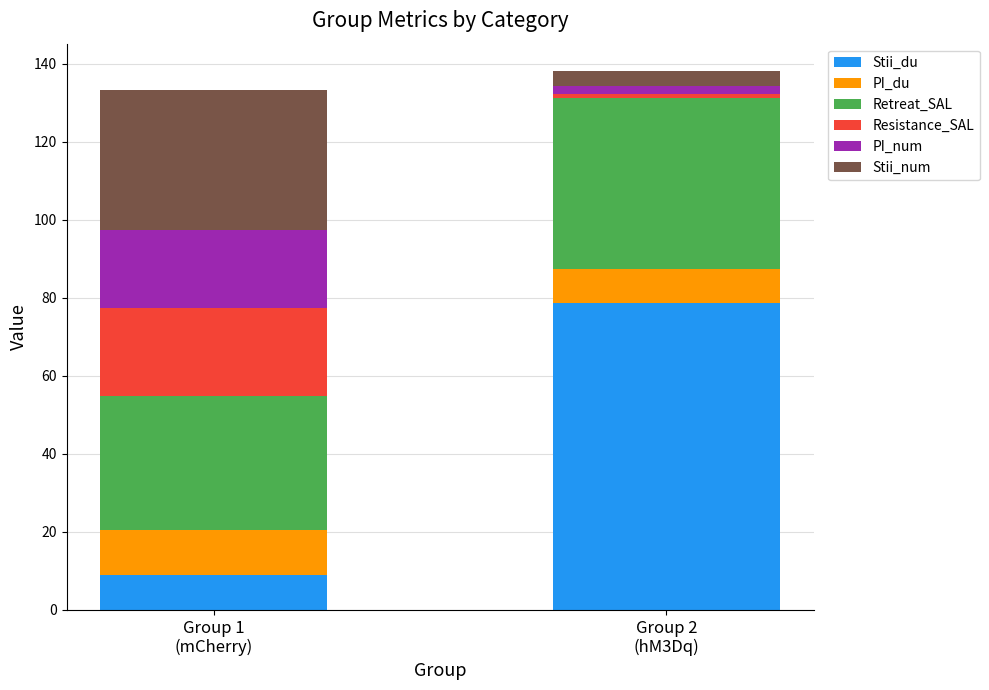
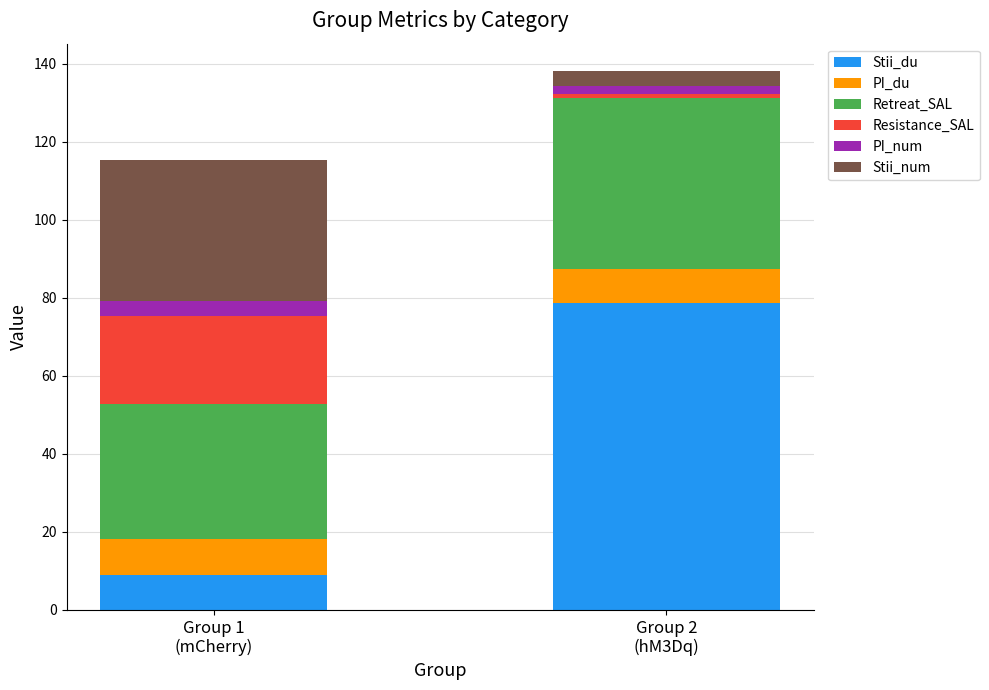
  {
    "Stii_du": {
      "Group 1 (mCherry)": 9,
      "Group 2 (hM3Dq)": 79
    },
    "PI_du": {
-     "Group 1 (mCherry)": 11,
+     "Group 1 (mCherry)": 9,
      "Group 2 (hM3Dq)": 9
    },
    "Retreat_SAL": {
      "Group 1 (mCherry)": 35,
      "Group 2 (hM3Dq)": 44
    },
    "Resistance_SAL": {
      "Group 1 (mCherry)": 22,
      "Group 2 (hM3Dq)": 1
    },
    "PI_num": {
-     "Group 1 (mCherry)": 20,
+     "Group 1 (mCherry)": 4,
      "Group 2 (hM3Dq)": 2
    },
    "Stii_num": {
      "Group 1 (mCherry)": 36,
      "Group 2 (hM3Dq)": 4
    }
  }
